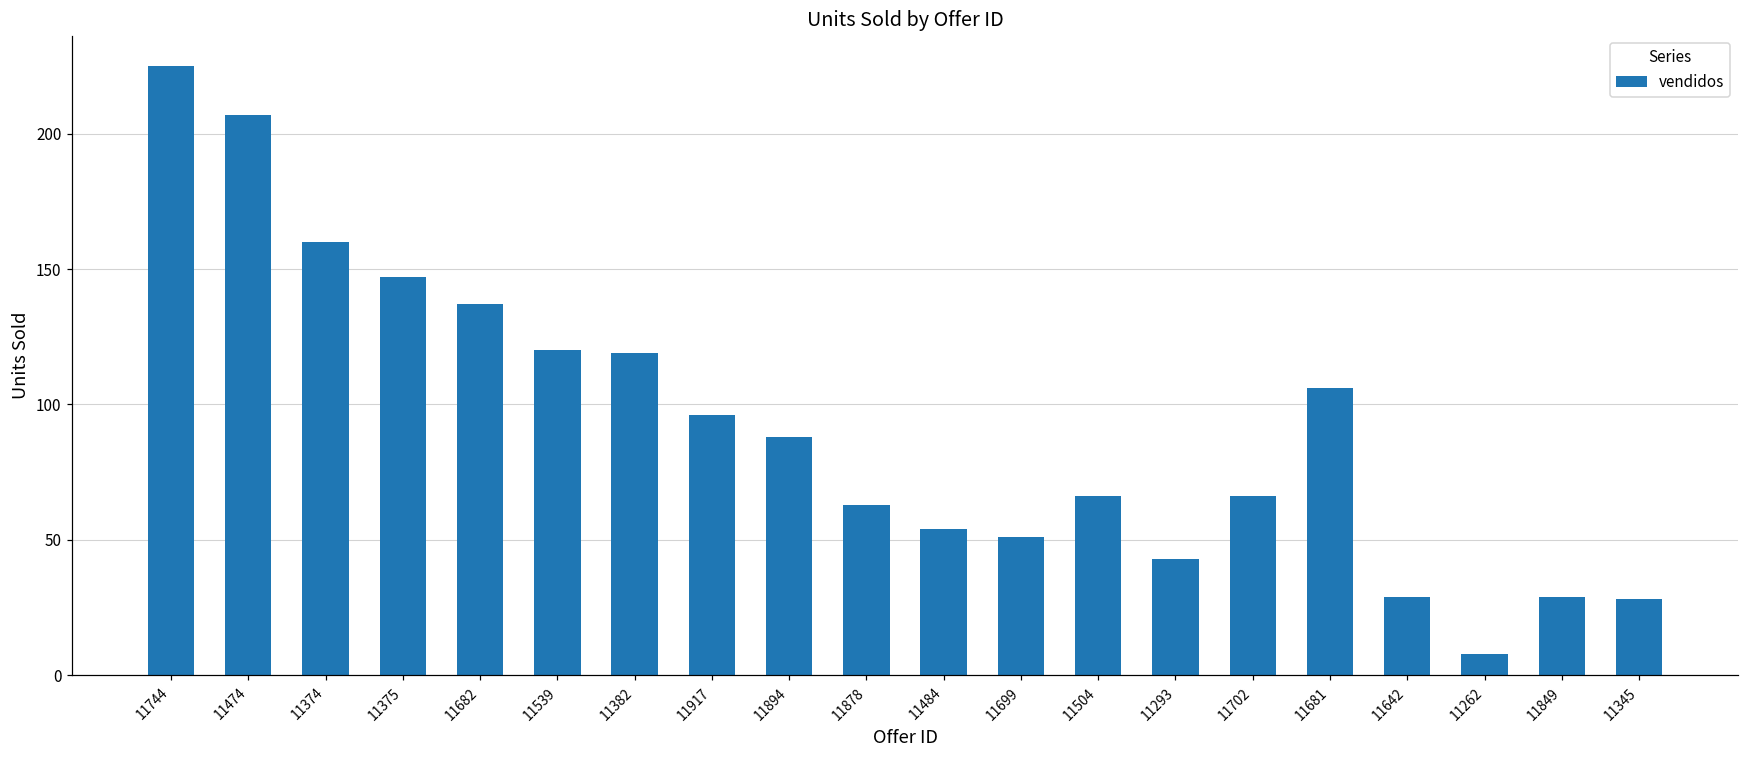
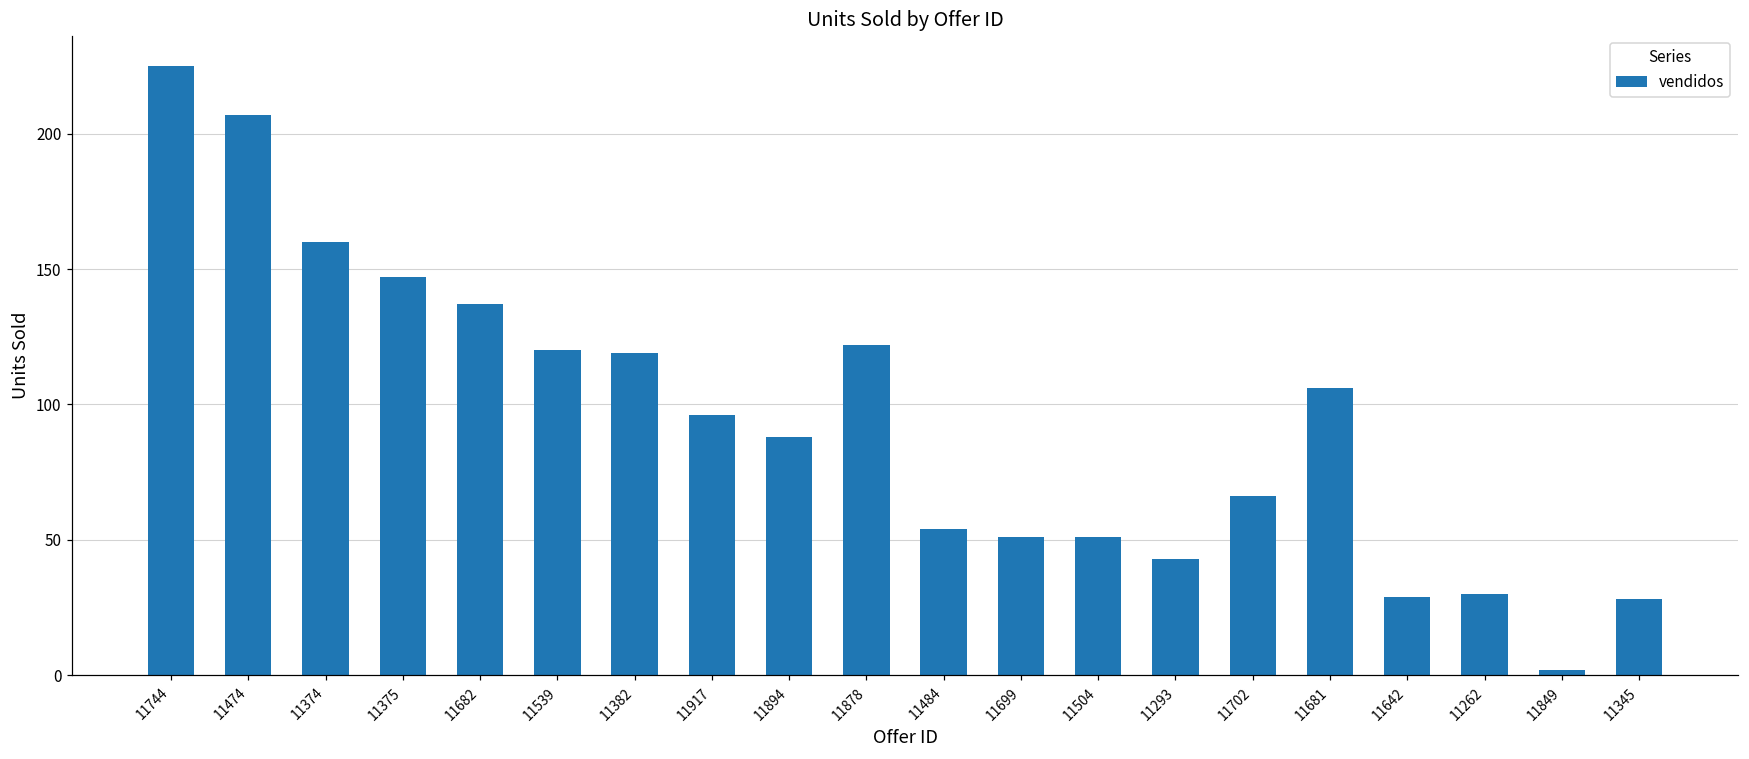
  {
    "11744": 225,
    "11474": 207,
    "11374": 160,
    "11375": 147,
    "11682": 137,
    "11539": 120,
    "11382": 119,
    "11917": 96,
    "11894": 88,
-   "11878": 63,
+   "11878": 122,
    "11484": 54,
    "11699": 51,
-   "11504": 66,
+   "11504": 51,
    "11293": 43,
    "11702": 66,
    "11681": 106,
    "11642": 29,
-   "11262": 8,
-   "11849": 29,
+   "11262": 30,
+   "11849": 2,
    "11345": 28
  }
